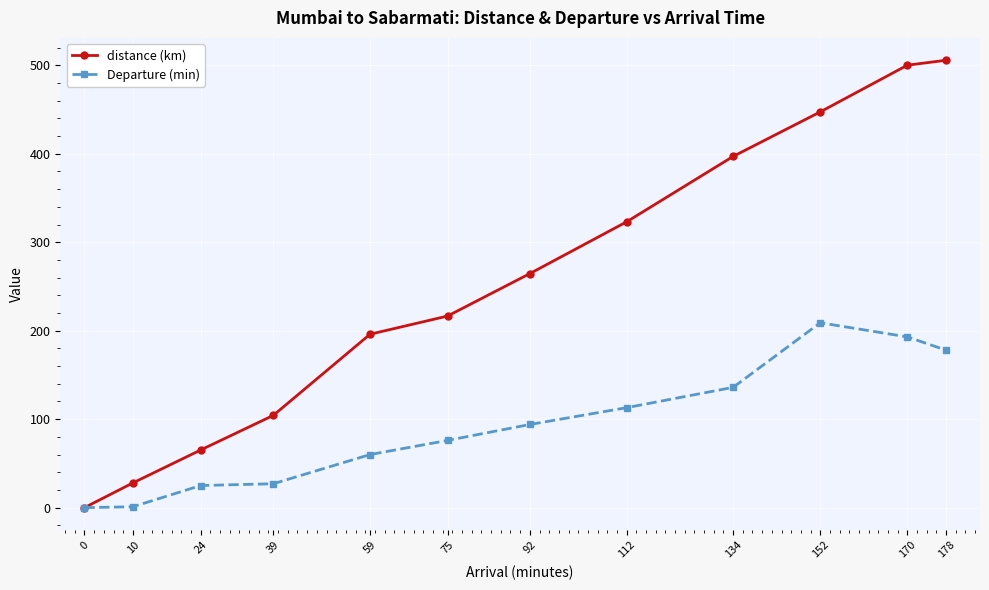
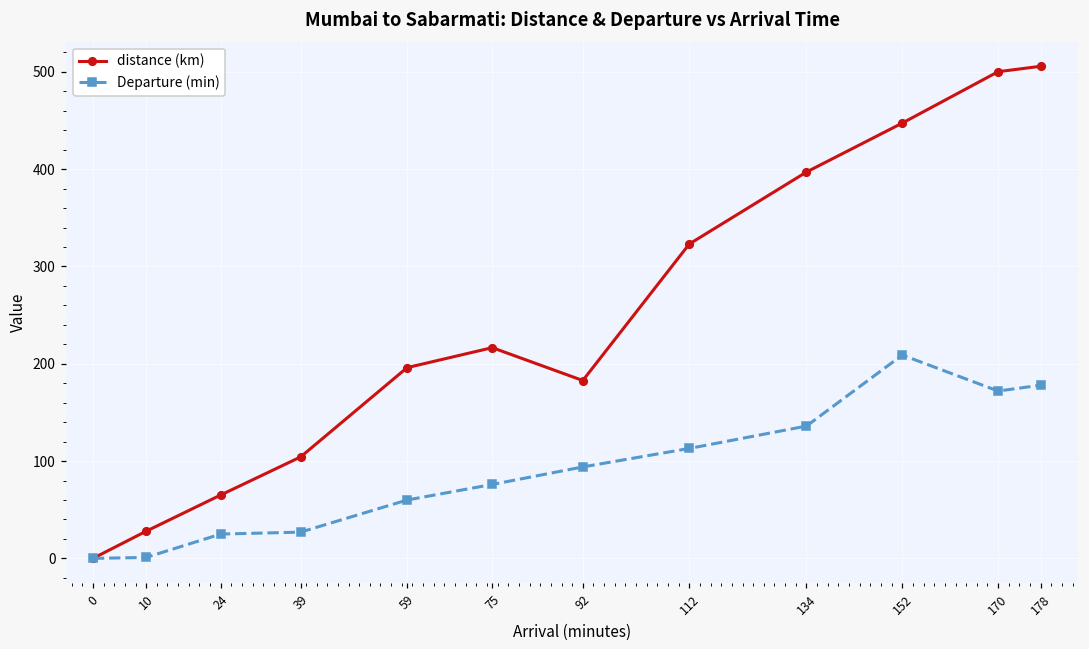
  {
    "distance (km)": {
      "10": 30,
      "24": 70,
      "39": 100,
      "59": 200,
      "75": 220,
-     "92": 260,
+     "92": 180,
      "112": 320,
      "134": 400,
      "152": 450,
      "170": 500,
      "178": 510
    },
    "Departure (min)": {
      "10": 0,
      "24": 30,
      "39": 30,
      "59": 60,
      "75": 80,
      "92": 90,
      "112": 110,
      "134": 140,
      "152": 210,
-     "170": 190,
+     "170": 170,
      "178": 180
    }
  }
